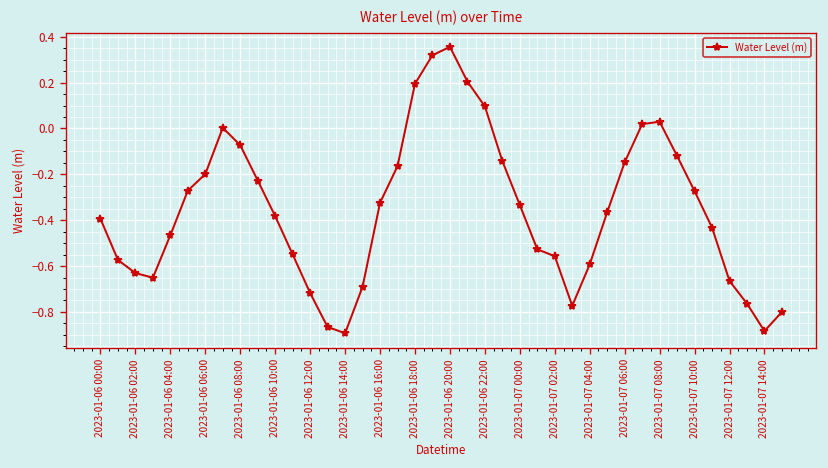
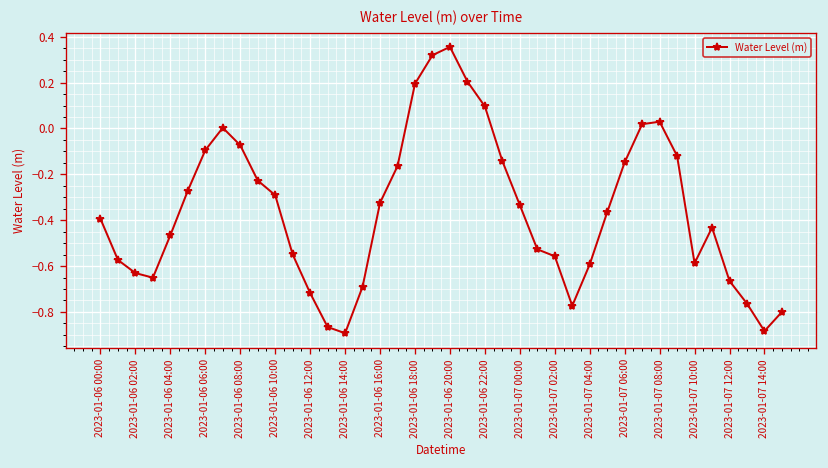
  {
    "2023-01-06 00:00": -0.39,
    "2023-01-06 02:00": -0.63,
    "2023-01-06 04:00": -0.47,
-   "2023-01-06 06:00": -0.20,
+   "2023-01-06 06:00": -0.09,
    "2023-01-06 08:00": -0.07,
-   "2023-01-06 10:00": -0.38,
+   "2023-01-06 10:00": -0.29,
    "2023-01-06 12:00": -0.72,
    "2023-01-06 14:00": -0.89,
    "2023-01-06 16:00": -0.32,
    "2023-01-06 18:00": 0.19,
    "2023-01-06 20:00": 0.36,
    "2023-01-06 22:00": 0.10,
    "2023-01-07 00:00": -0.33,
    "2023-01-07 02:00": -0.56,
    "2023-01-07 04:00": -0.59,
    "2023-01-07 06:00": -0.15,
    "2023-01-07 08:00": 0.03,
-   "2023-01-07 10:00": -0.27,
+   "2023-01-07 10:00": -0.59,
    "2023-01-07 12:00": -0.66,
    "2023-01-07 14:00": -0.88
  }
